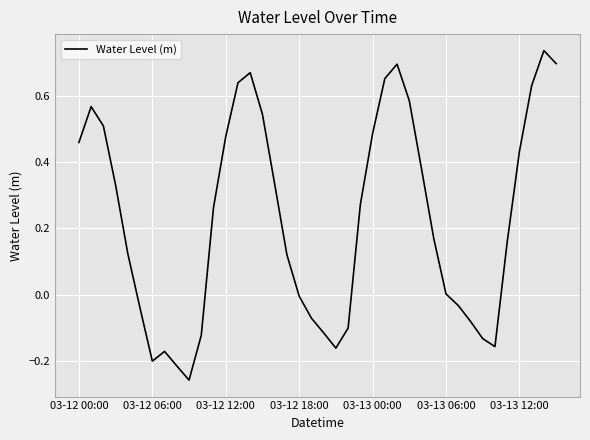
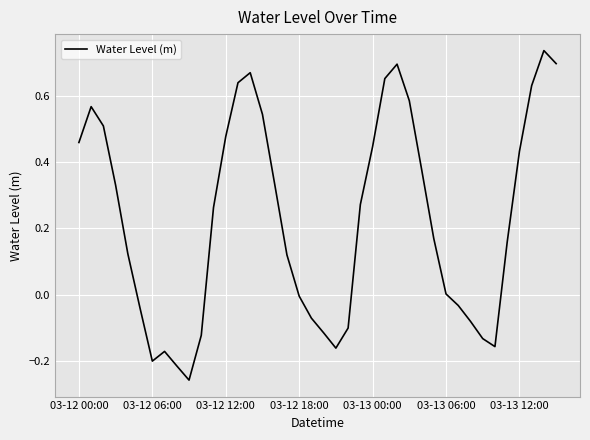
  {
    "03-12 00:00": 0.46,
    "03-12 06:00": -0.20,
    "03-12 12:00": 0.48,
    "03-12 18:00": 0.00,
-   "03-13 00:00": 0.49,
+   "03-13 00:00": 0.45,
    "03-13 06:00": 0.00,
    "03-13 12:00": 0.43
  }
